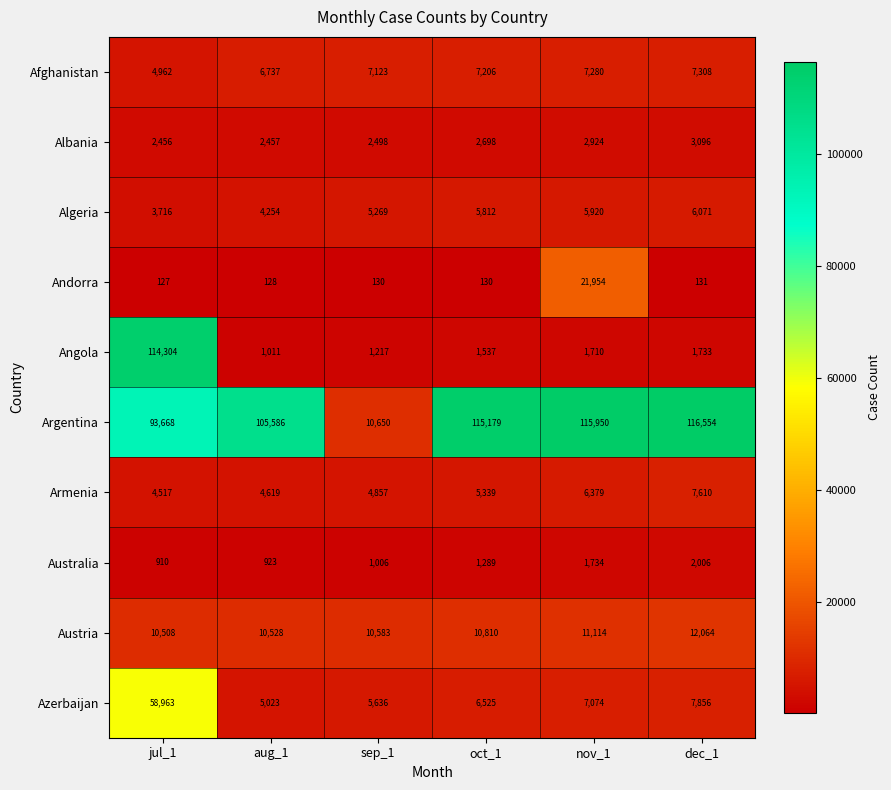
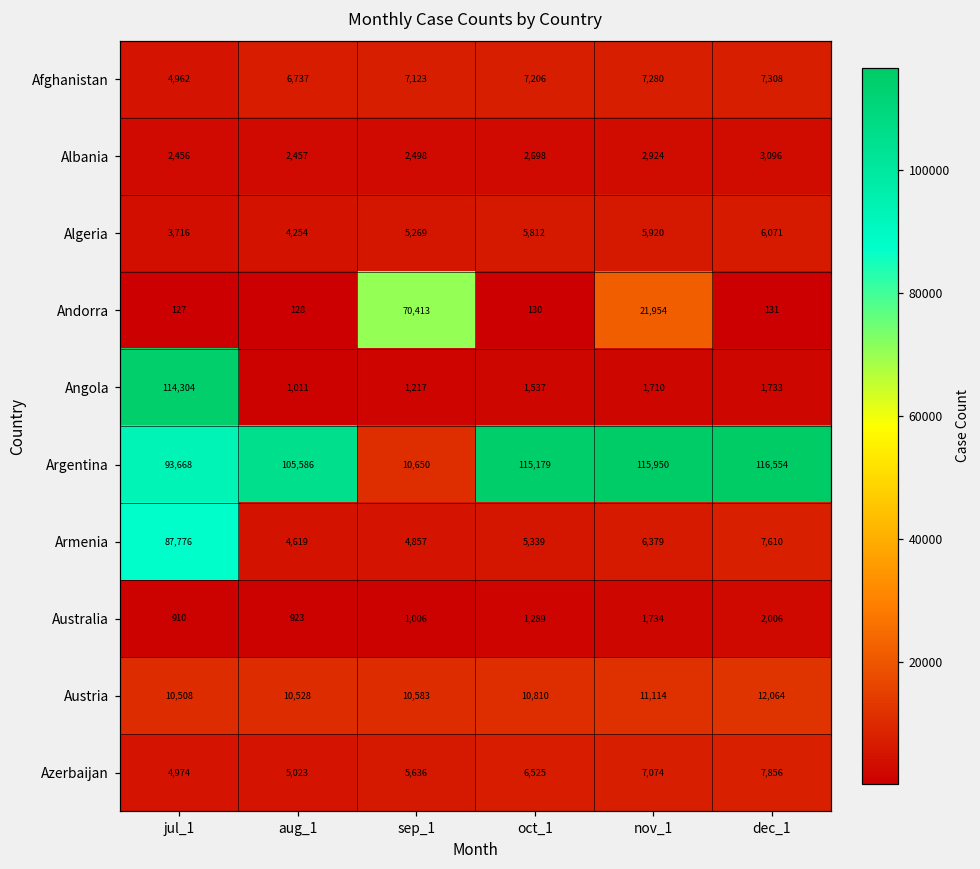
  {
    "Afghanistan": {
      "jul_1": "4,962",
      "aug_1": "6,737",
      "sep_1": "7,123",
      "oct_1": "7,206",
      "nov_1": "7,280",
      "dec_1": "7,308"
    },
    "Albania": {
      "jul_1": "2,456",
      "aug_1": "2,457",
      "sep_1": "2,498",
      "oct_1": "2,698",
      "nov_1": "2,924",
      "dec_1": "3,096"
    },
    "Algeria": {
      "jul_1": "3,716",
      "aug_1": "4,254",
      "sep_1": "5,269",
      "oct_1": "5,812",
      "nov_1": "5,920",
      "dec_1": "6,071"
    },
    "Andorra": {
      "jul_1": "127",
      "aug_1": "128",
-     "sep_1": "130",
+     "sep_1": "70,413",
      "oct_1": "130",
      "nov_1": "21,954",
      "dec_1": "131"
    },
    "Angola": {
      "jul_1": "114,304",
      "aug_1": "1,011",
      "sep_1": "1,217",
      "oct_1": "1,537",
      "nov_1": "1,710",
      "dec_1": "1,733"
    },
    "Argentina": {
      "jul_1": "93,668",
      "aug_1": "105,586",
      "sep_1": "10,650",
      "oct_1": "115,179",
      "nov_1": "115,950",
      "dec_1": "116,554"
    },
    "Armenia": {
-     "jul_1": "4,517",
+     "jul_1": "87,776",
      "aug_1": "4,619",
      "sep_1": "4,857",
      "oct_1": "5,339",
      "nov_1": "6,379",
      "dec_1": "7,610"
    },
    "Australia": {
      "jul_1": "910",
      "aug_1": "923",
      "sep_1": "1,006",
      "oct_1": "1,289",
      "nov_1": "1,734",
      "dec_1": "2,006"
    },
    "Austria": {
      "jul_1": "10,508",
      "aug_1": "10,528",
      "sep_1": "10,583",
      "oct_1": "10,810",
      "nov_1": "11,114",
      "dec_1": "12,064"
    },
    "Azerbaijan": {
-     "jul_1": "58,963",
+     "jul_1": "4,974",
      "aug_1": "5,023",
      "sep_1": "5,636",
      "oct_1": "6,525",
      "nov_1": "7,074",
      "dec_1": "7,856"
    }
  }
